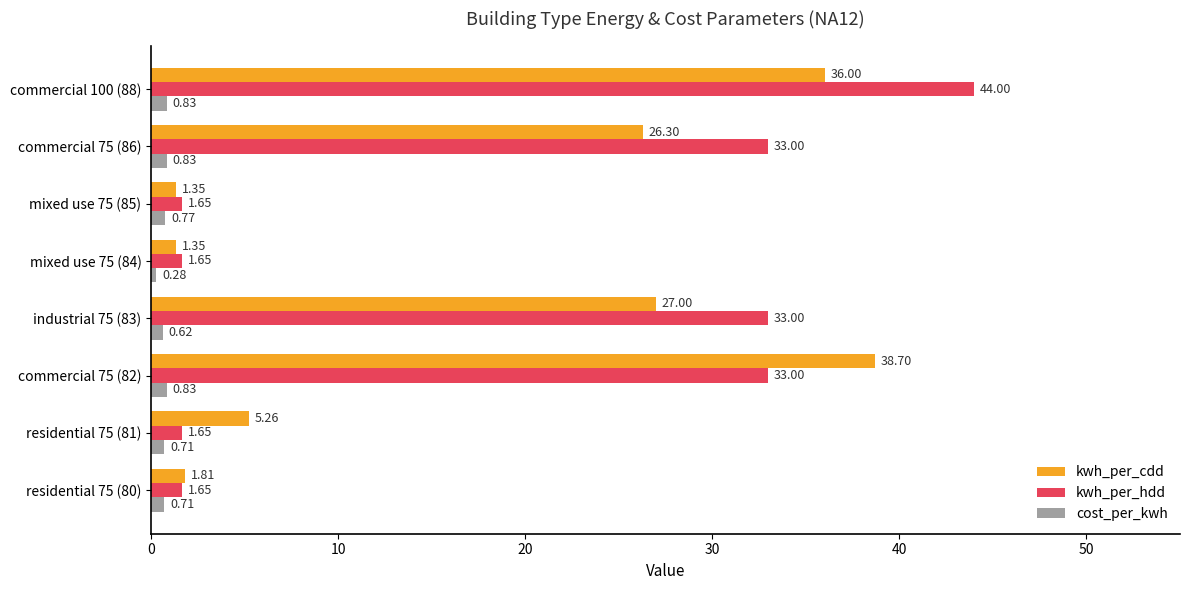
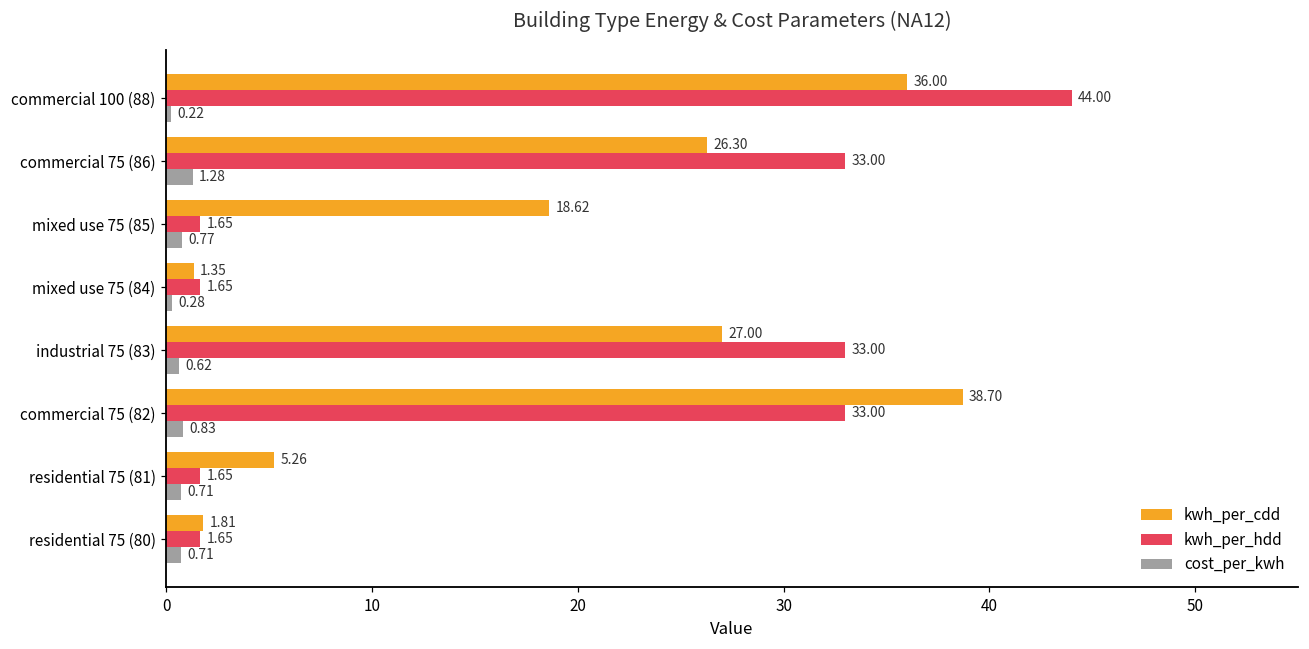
  {
    "kwh_per_cdd": {
      "commercial 100 (88)": 36.00,
      "commercial 75 (86)": 26.30,
-     "mixed use 75 (85)": 1.35,
+     "mixed use 75 (85)": 18.62,
      "mixed use 75 (84)": 1.35,
      "industrial 75 (83)": 27.00,
      "commercial 75 (82)": 38.70,
      "residential 75 (81)": 5.26,
      "residential 75 (80)": 1.81
    },
    "kwh_per_hdd": {
      "commercial 100 (88)": 44.00,
      "commercial 75 (86)": 33.00,
      "mixed use 75 (85)": 1.65,
      "mixed use 75 (84)": 1.65,
      "industrial 75 (83)": 33.00,
      "commercial 75 (82)": 33.00,
      "residential 75 (81)": 1.65,
      "residential 75 (80)": 1.65
    },
    "cost_per_kwh": {
-     "commercial 100 (88)": 0.83,
-     "commercial 75 (86)": 0.83,
+     "commercial 100 (88)": 0.22,
+     "commercial 75 (86)": 1.28,
      "mixed use 75 (85)": 0.77,
      "mixed use 75 (84)": 0.28,
      "industrial 75 (83)": 0.62,
      "commercial 75 (82)": 0.83,
      "residential 75 (81)": 0.71,
      "residential 75 (80)": 0.71
    }
  }
